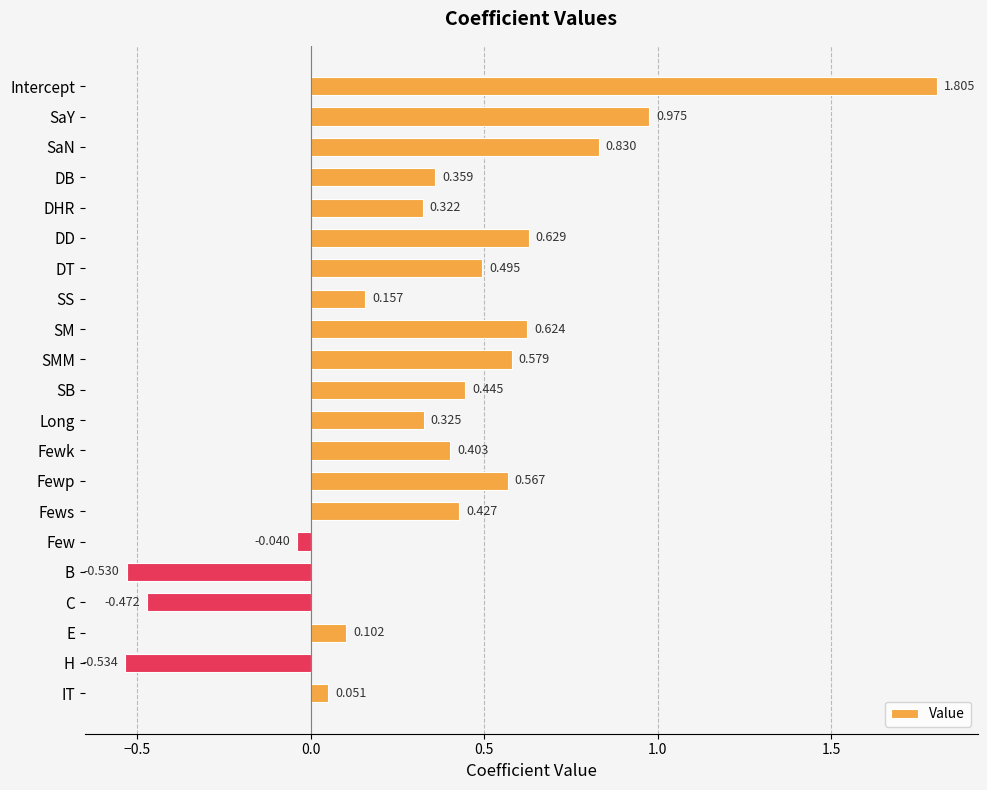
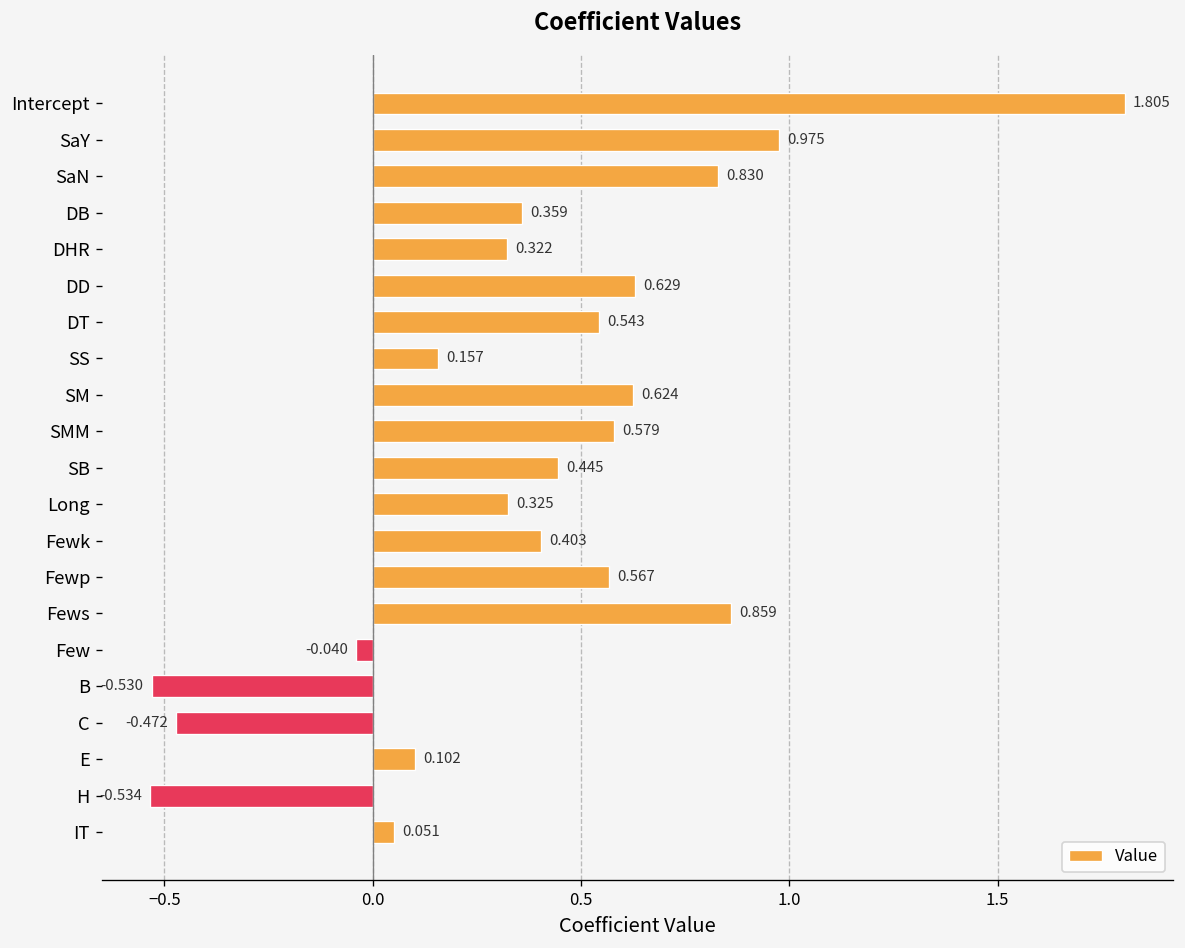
  {
    "Intercept": 1.805,
    "SaY": 0.975,
    "SaN": 0.830,
    "DB": 0.359,
    "DHR": 0.322,
    "DD": 0.629,
-   "DT": 0.495,
+   "DT": 0.543,
    "SS": 0.157,
    "SM": 0.624,
    "SMM": 0.579,
    "SB": 0.445,
    "Long": 0.325,
    "Fewk": 0.403,
    "Fewp": 0.567,
-   "Fews": 0.427,
+   "Fews": 0.859,
    "Few": -0.040,
    "B": -0.530,
    "C": -0.472,
    "E": 0.102,
    "H": -0.534,
    "IT": 0.051
  }
